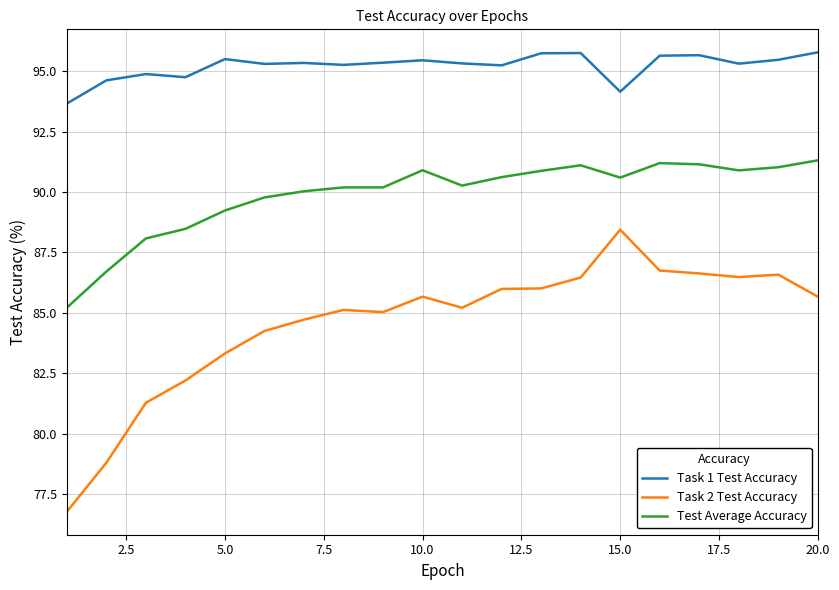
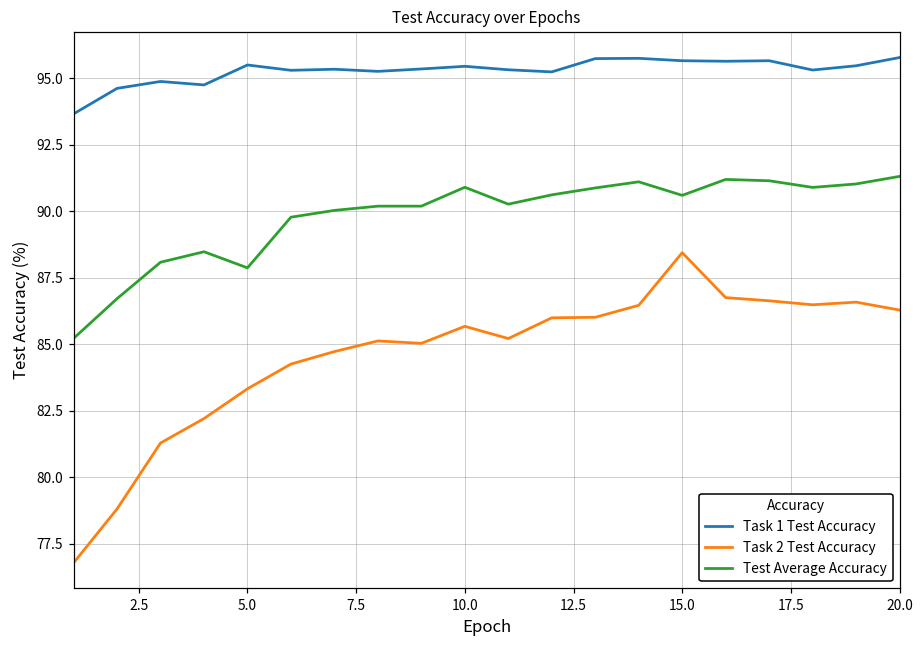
  {
    "Task 1 Test Accuracy": {
      "5.0": 95.5,
      "10.0": 95.5,
-     "15.0": 94.2,
+     "15.0": 95.7,
      "20.0": 95.8
    },
    "Task 2 Test Accuracy": {
      "5.0": 83.3,
      "10.0": 85.7,
      "15.0": 88.4,
-     "20.0": 85.7
+     "20.0": 86.3
    },
    "Test Average Accuracy": {
-     "5.0": 89.2,
+     "5.0": 87.9,
      "10.0": 90.9,
      "15.0": 90.6,
      "20.0": 91.3
    }
  }
